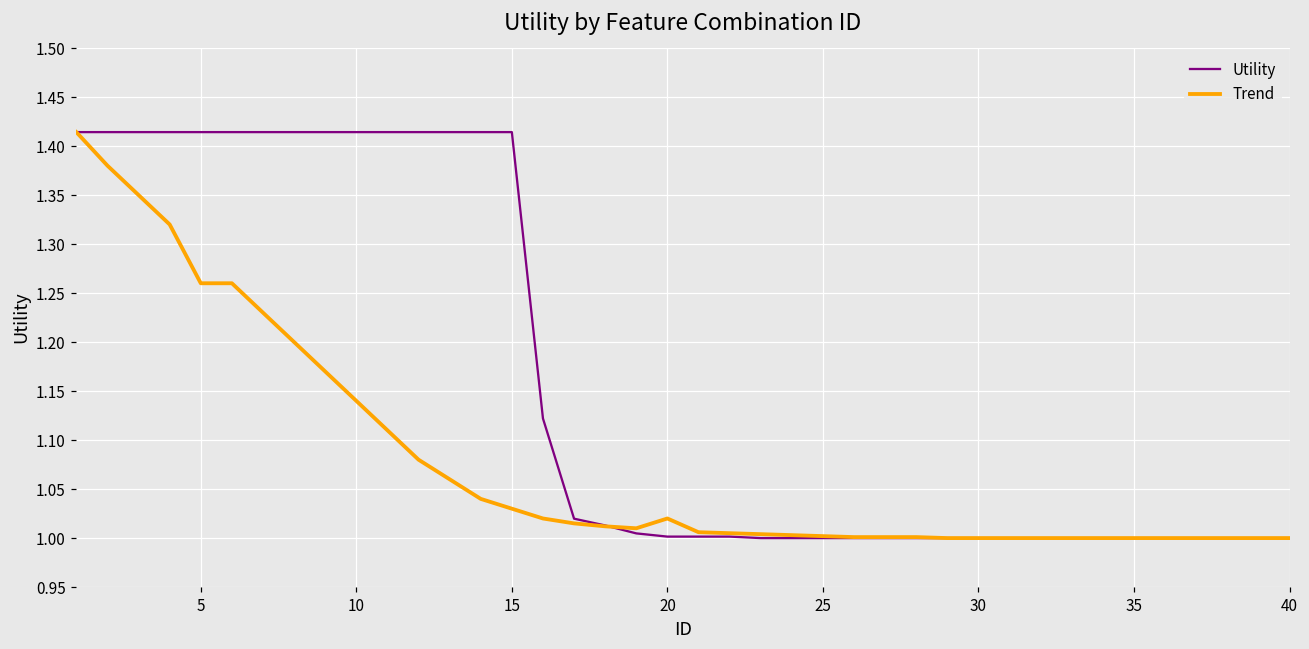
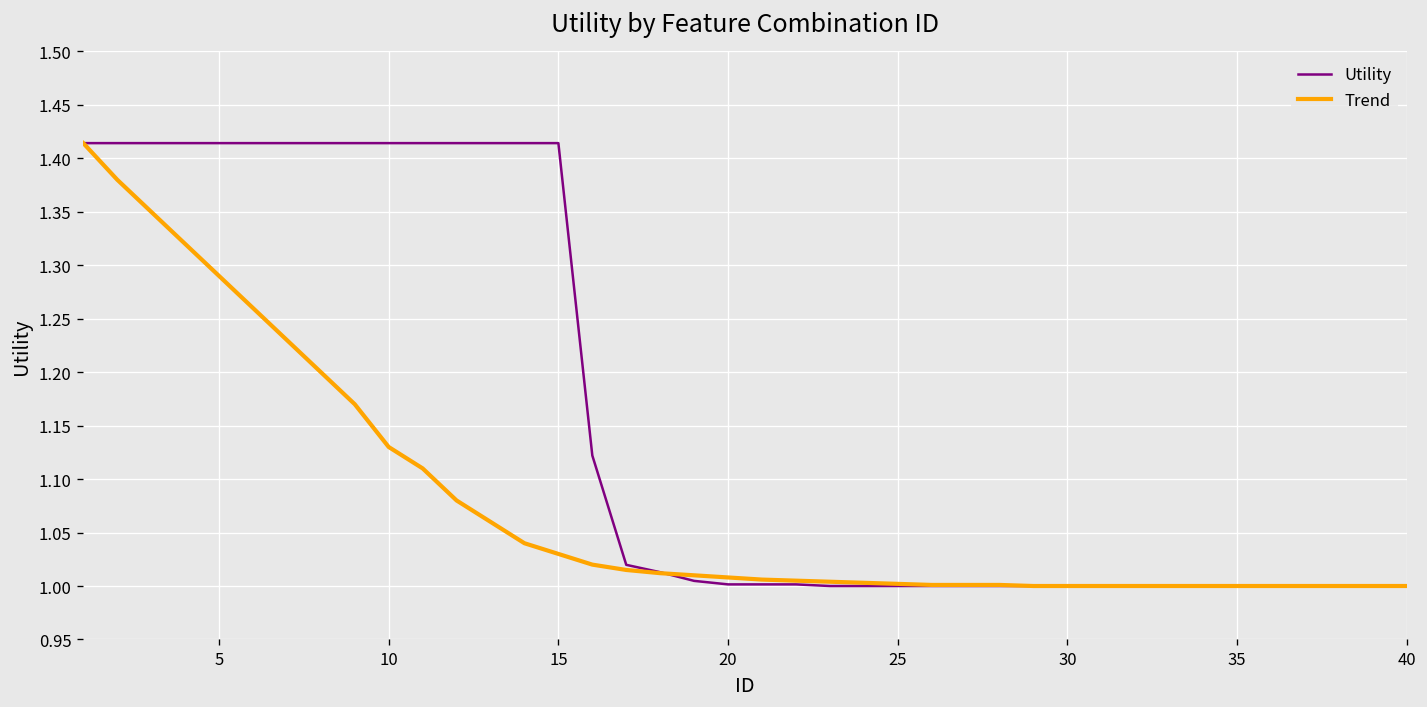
  {
    "Utility": {
      "5": 1.41,
      "10": 1.41,
      "15": 1.41,
      "20": 1.00
    },
    "Trend": {
-     "5": 1.26,
-     "10": 1.14,
+     "5": 1.29,
+     "10": 1.13,
      "15": 1.03,
-     "20": 1.02
+     "20": 1.01
    }
  }
